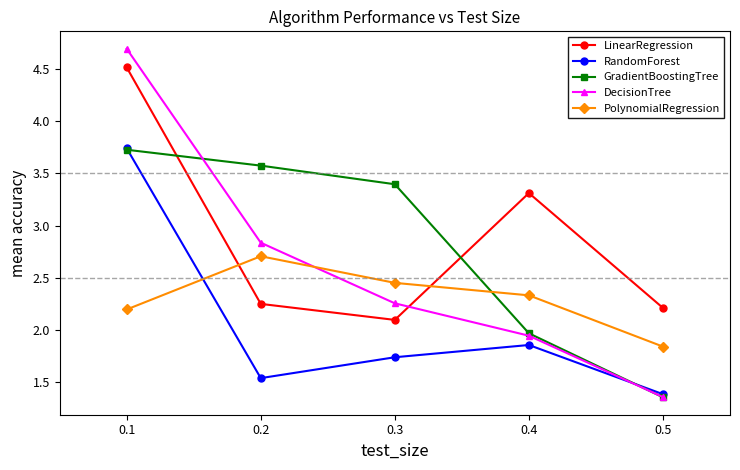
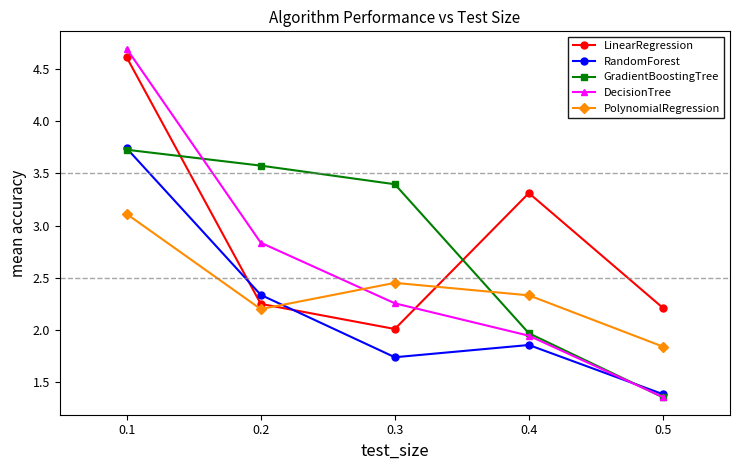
  {
    "LinearRegression": {
-     "0.1": 4.51,
+     "0.1": 4.61,
      "0.2": 2.25,
-     "0.3": 2.10,
+     "0.3": 2.01,
      "0.4": 3.31,
      "0.5": 2.21
    },
    "RandomForest": {
-     "0.2": 1.54,
+     "0.2": 2.34,
      "0.3": 1.74,
      "0.4": 1.86,
      "0.5": 1.39
    },
    "GradientBoostingTree": {
      "0.2": 3.57,
      "0.3": 3.40
    },
    "DecisionTree": {
      "0.1": 4.69,
      "0.2": 2.84,
      "0.3": 2.26
    },
    "PolynomialRegression": {
-     "0.1": 2.20,
-     "0.2": 2.71,
+     "0.1": 3.11,
+     "0.2": 2.20,
      "0.3": 2.45,
      "0.4": 2.33,
      "0.5": 1.84
    }
  }
